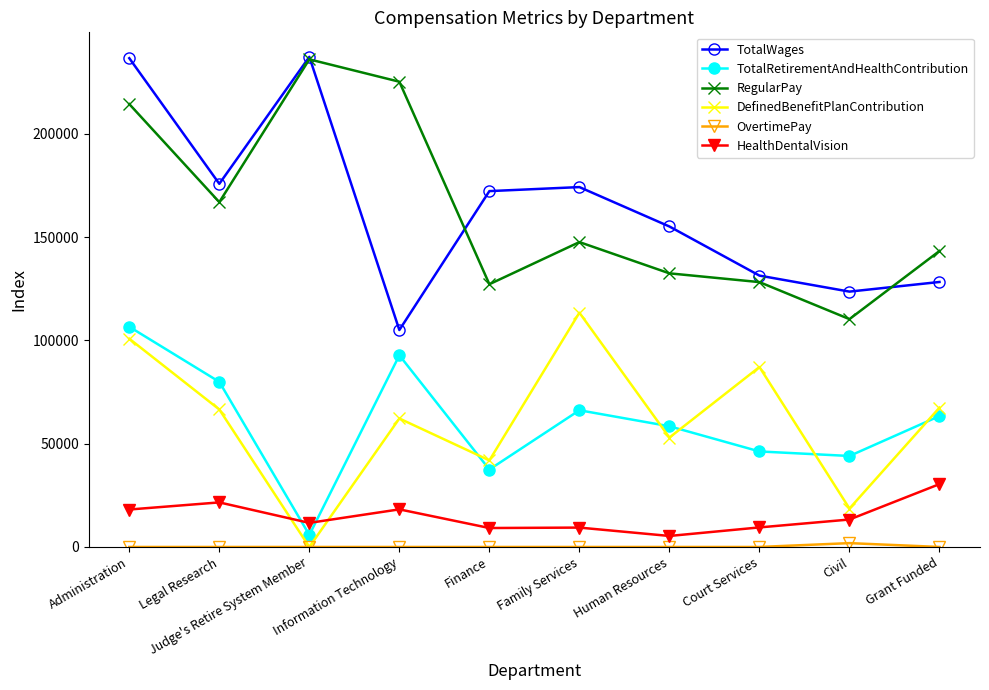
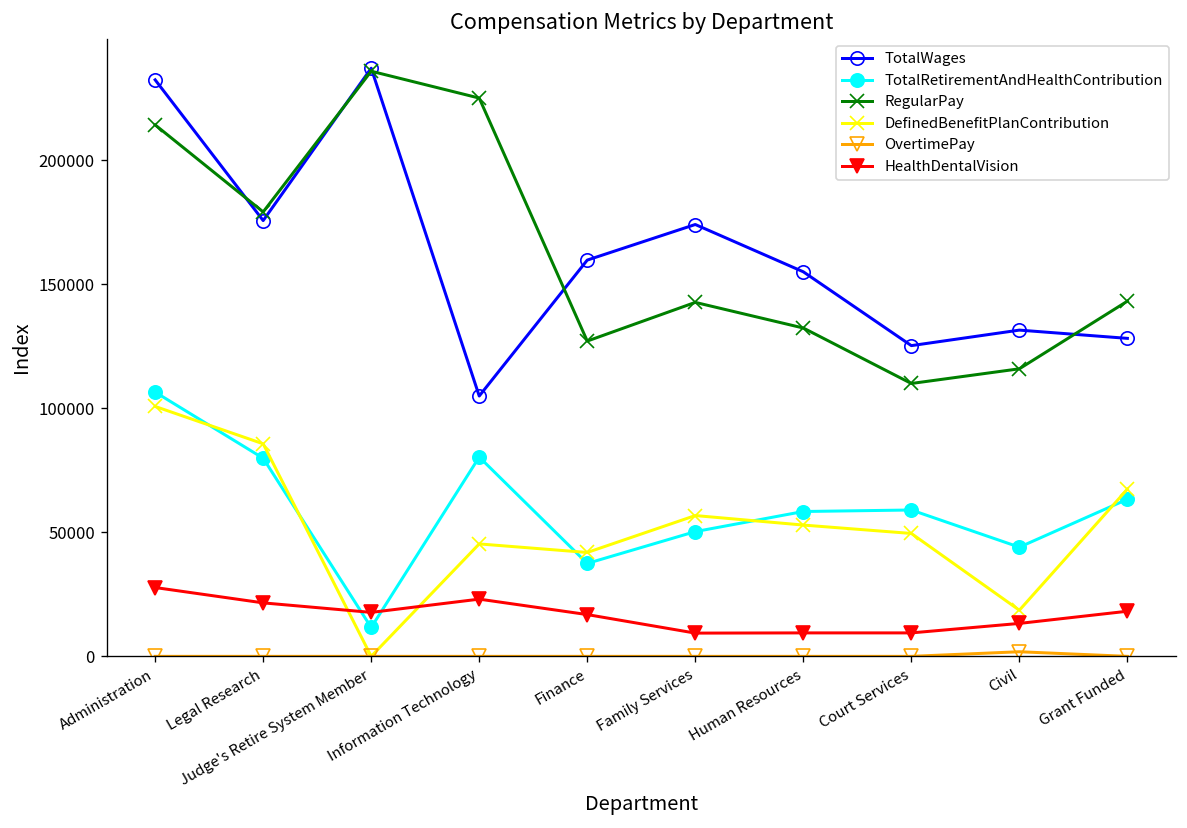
  {
    "TotalWages": {
-     "Administration": 237000,
+     "Administration": 233000,
      "Legal Research": 176000,
      "Information Technology": 105000,
-     "Finance": 172000,
+     "Finance": 160000,
      "Family Services": 174000,
      "Human Resources": 155000,
-     "Court Services": 131000,
-     "Civil": 124000,
+     "Court Services": 125000,
+     "Civil": 132000,
      "Grant Funded": 128000
    },
    "TotalRetirementAndHealthContribution": {
      "Administration": 107000,
      "Legal Research": 80000,
-     "Judge's Retire System Member": 6000,
-     "Information Technology": 93000,
+     "Judge's Retire System Member": 12000,
+     "Information Technology": 80000,
      "Finance": 37000,
-     "Family Services": 66000,
+     "Family Services": 50000,
      "Human Resources": 58000,
-     "Court Services": 46000,
+     "Court Services": 59000,
      "Civil": 44000,
      "Grant Funded": 63000
    },
    "RegularPay": {
      "Administration": 214000,
-     "Legal Research": 167000,
+     "Legal Research": 179000,
      "Information Technology": 225000,
      "Finance": 127000,
-     "Family Services": 148000,
+     "Family Services": 143000,
      "Human Resources": 132000,
-     "Court Services": 128000,
-     "Civil": 110000,
+     "Court Services": 110000,
+     "Civil": 116000,
      "Grant Funded": 143000
    },
    "DefinedBenefitPlanContribution": {
      "Administration": 101000,
-     "Legal Research": 67000,
-     "Information Technology": 62000,
+     "Legal Research": 86000,
+     "Information Technology": 45000,
      "Finance": 42000,
-     "Family Services": 113000,
+     "Family Services": 57000,
      "Human Resources": 53000,
-     "Court Services": 87000,
+     "Court Services": 50000,
      "Civil": 19000,
      "Grant Funded": 67000
    },
    "OvertimePay": {
      "Administration": 0,
      "Legal Research": 0,
      "Information Technology": 0,
      "Finance": 0,
      "Family Services": 0,
      "Human Resources": 0,
      "Court Services": 0,
      "Civil": 2000,
      "Grant Funded": 0
    },
    "HealthDentalVision": {
-     "Administration": 18000,
+     "Administration": 28000,
      "Legal Research": 22000,
-     "Judge's Retire System Member": 12000,
-     "Information Technology": 18000,
-     "Finance": 9000,
+     "Judge's Retire System Member": 18000,
+     "Information Technology": 23000,
+     "Finance": 17000,
      "Family Services": 9000,
-     "Human Resources": 5000,
+     "Human Resources": 9000,
      "Court Services": 9000,
      "Civil": 13000,
-     "Grant Funded": 30000
+     "Grant Funded": 18000
    }
  }
